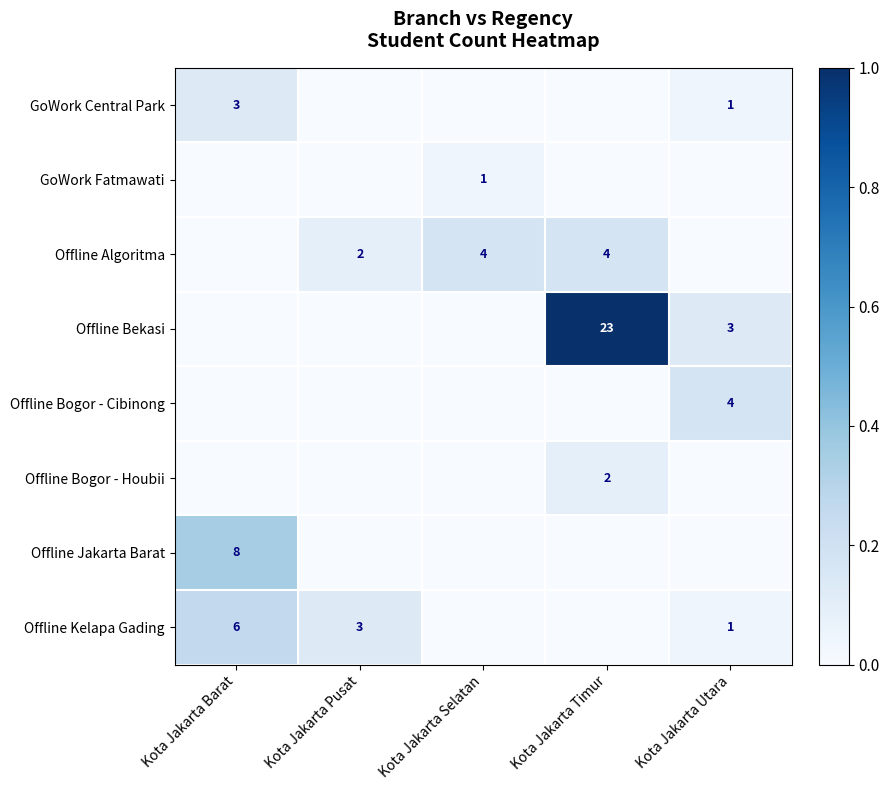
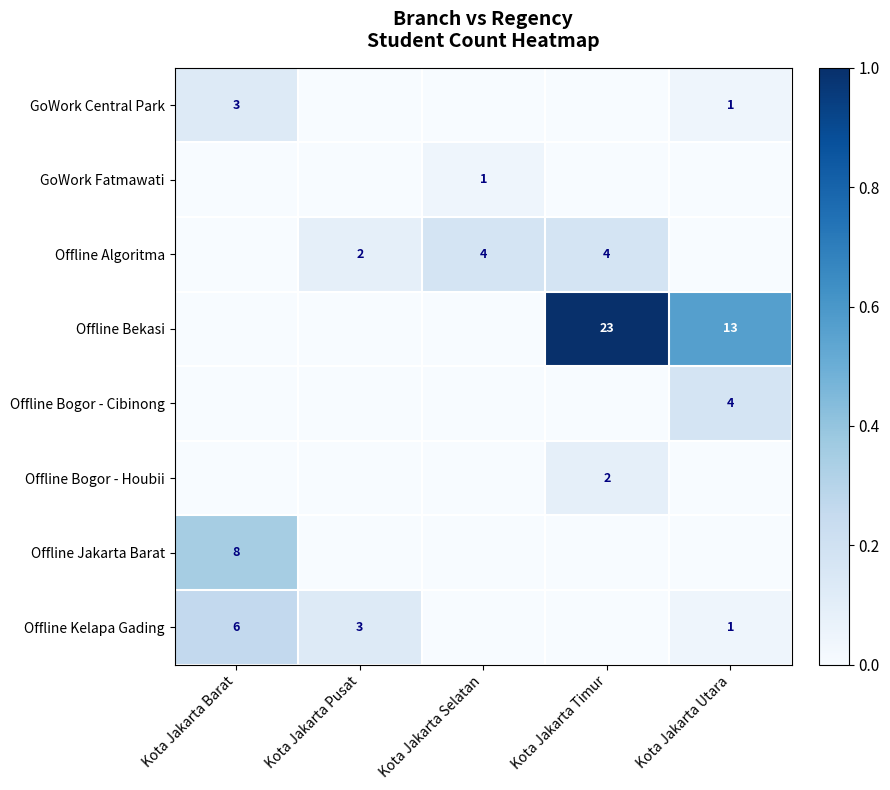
  {
    "GoWork Central Park": {
      "Kota Jakarta Barat": 3,
      "Kota Jakarta Utara": 1
    },
    "GoWork Fatmawati": {
      "Kota Jakarta Selatan": 1
    },
    "Offline Algoritma": {
      "Kota Jakarta Pusat": 2,
      "Kota Jakarta Selatan": 4,
      "Kota Jakarta Timur": 4
    },
    "Offline Bekasi": {
      "Kota Jakarta Timur": 23,
-     "Kota Jakarta Utara": 3
+     "Kota Jakarta Utara": 13
    },
    "Offline Bogor - Cibinong": {
      "Kota Jakarta Utara": 4
    },
    "Offline Bogor - Houbii": {
      "Kota Jakarta Timur": 2
    },
    "Offline Jakarta Barat": {
      "Kota Jakarta Barat": 8
    },
    "Offline Kelapa Gading": {
      "Kota Jakarta Barat": 6,
      "Kota Jakarta Pusat": 3,
      "Kota Jakarta Utara": 1
    }
  }
